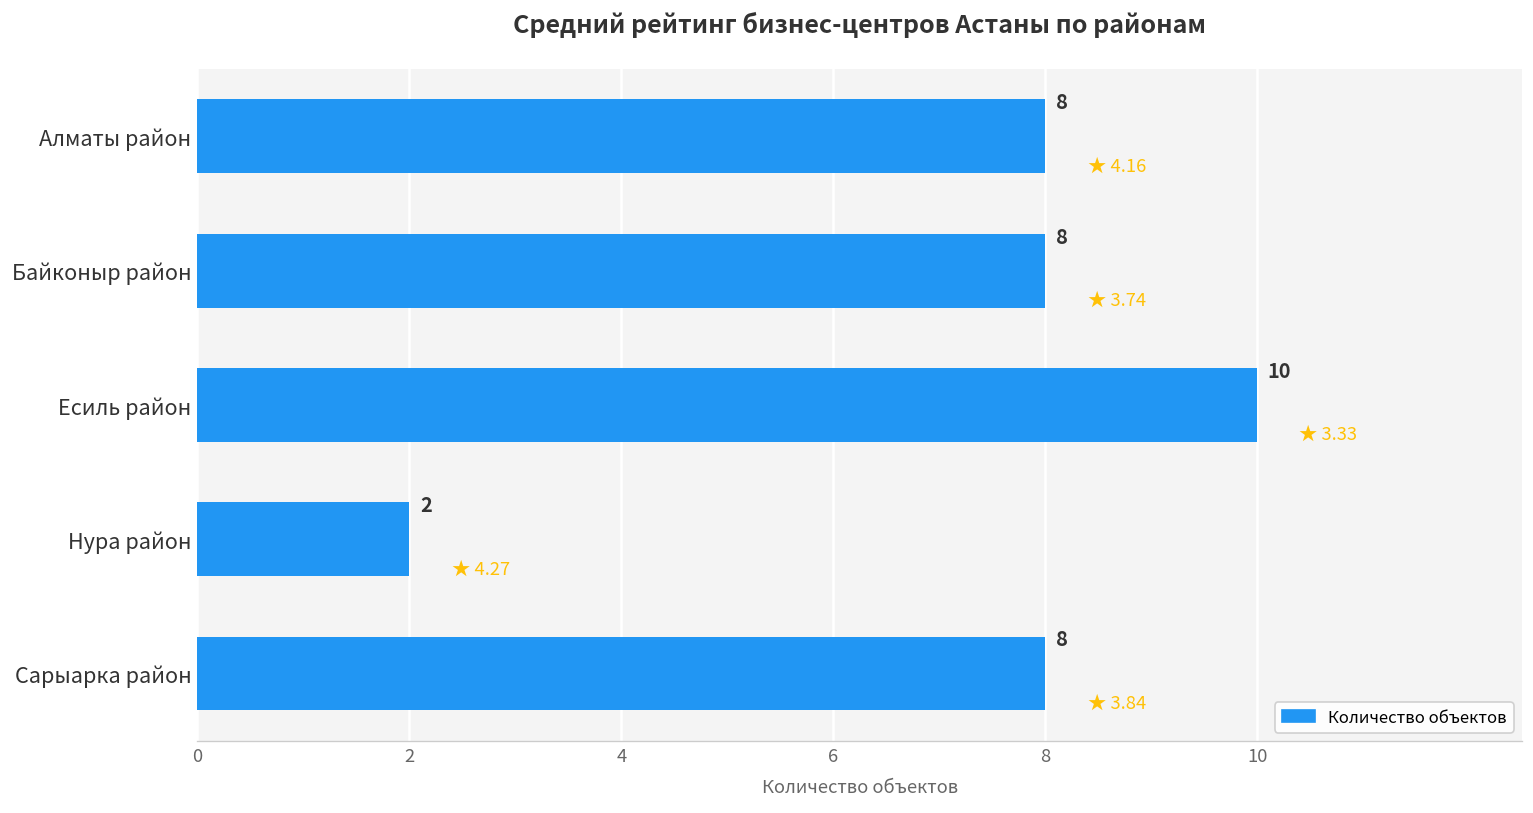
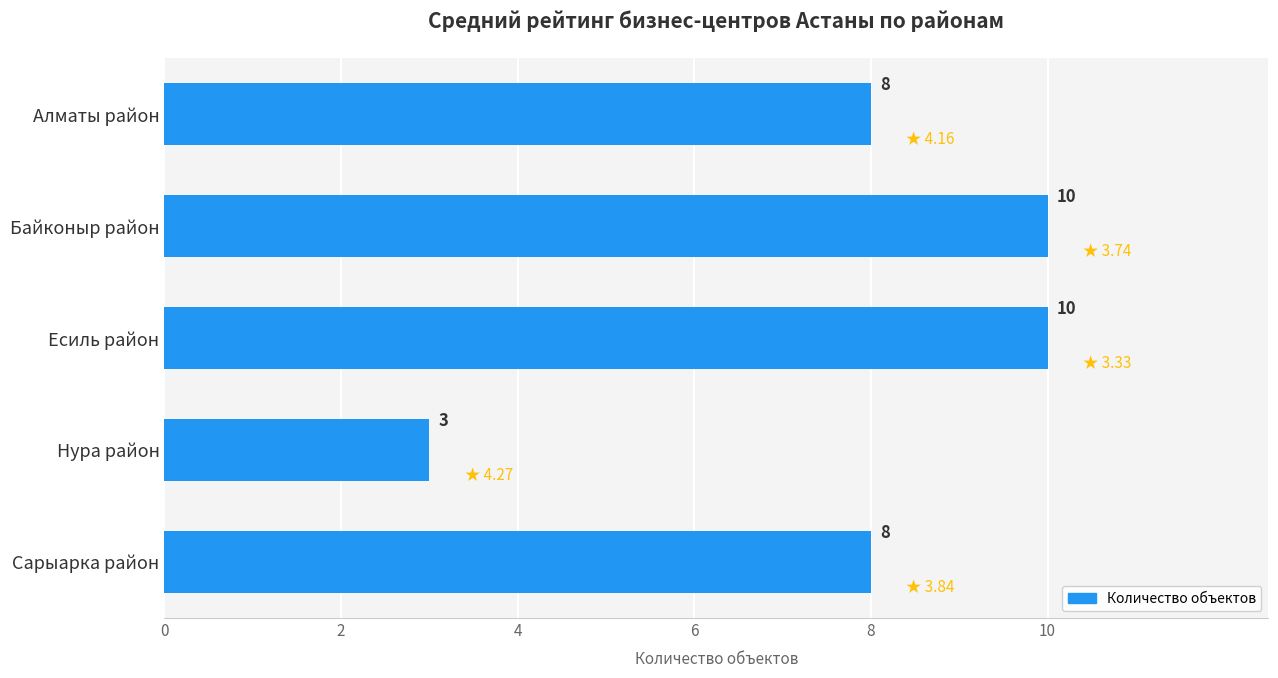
  {
    "Алматы район": 8,
-   "Байконыр район": 8,
+   "Байконыр район": 10,
    "Есиль район": 10,
-   "Нура район": 2,
+   "Нура район": 3,
    "Сарыарка район": 8
  }
